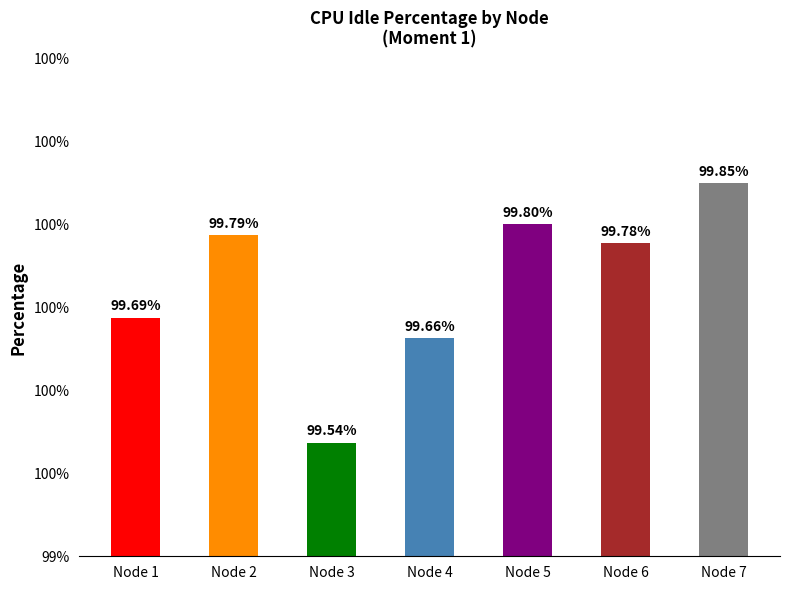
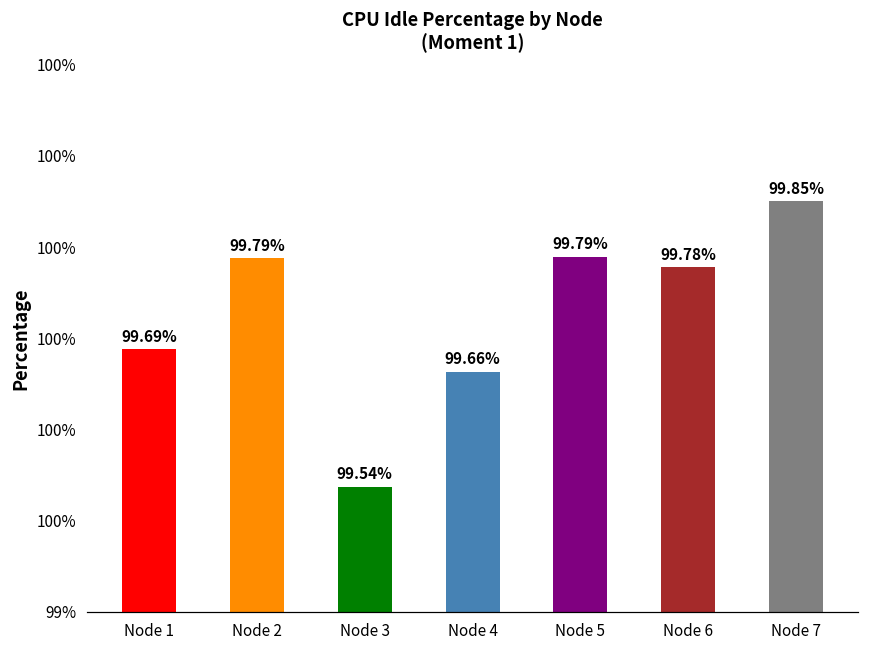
  {
    "Node 1": "99.69%",
    "Node 2": "99.79%",
    "Node 3": "99.54%",
    "Node 4": "99.66%",
-   "Node 5": "99.80%",
+   "Node 5": "99.79%",
    "Node 6": "99.78%",
    "Node 7": "99.85%"
  }
